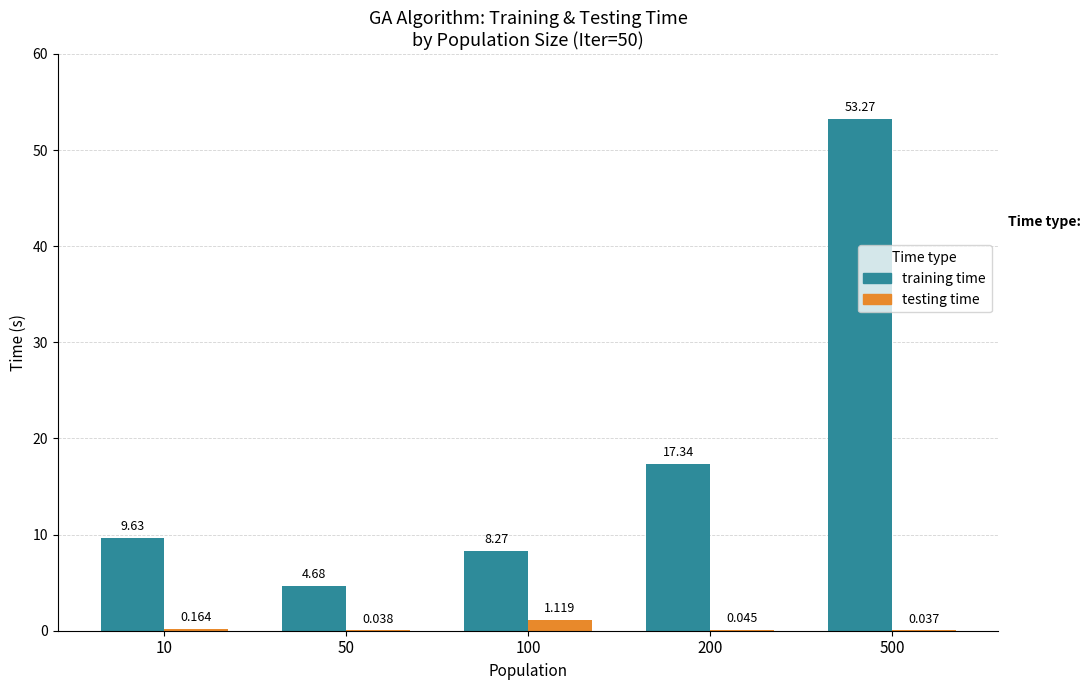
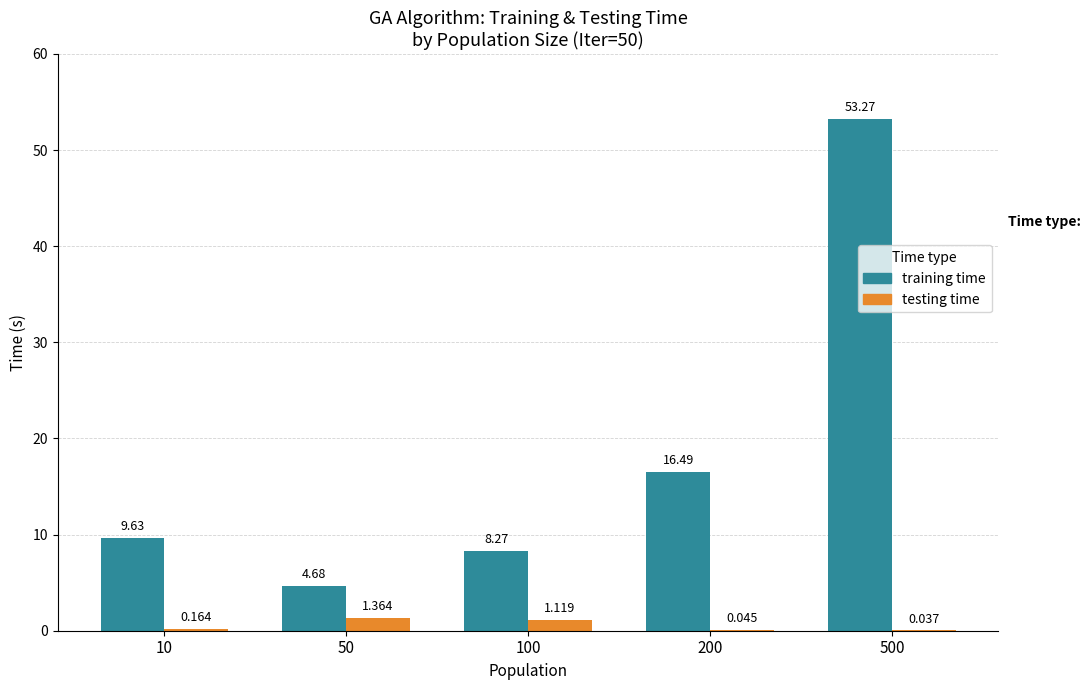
  {
    "training time": {
      "10": 9.63,
      "50": 4.68,
      "100": 8.27,
-     "200": 17.34,
+     "200": 16.49,
      "500": 53.27
    },
    "testing time": {
      "10": 0.164,
-     "50": 0.038,
+     "50": 1.364,
      "100": 1.119,
      "200": 0.045,
      "500": 0.037
    }
  }
